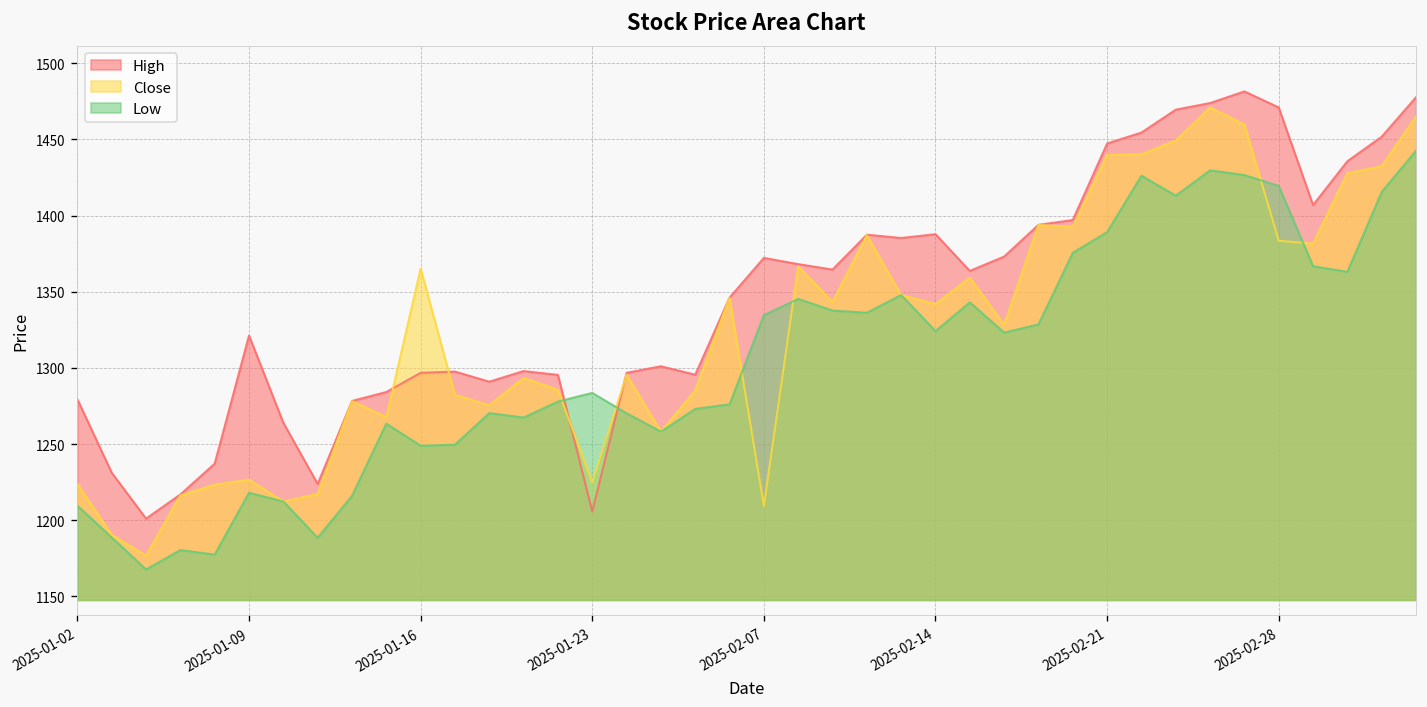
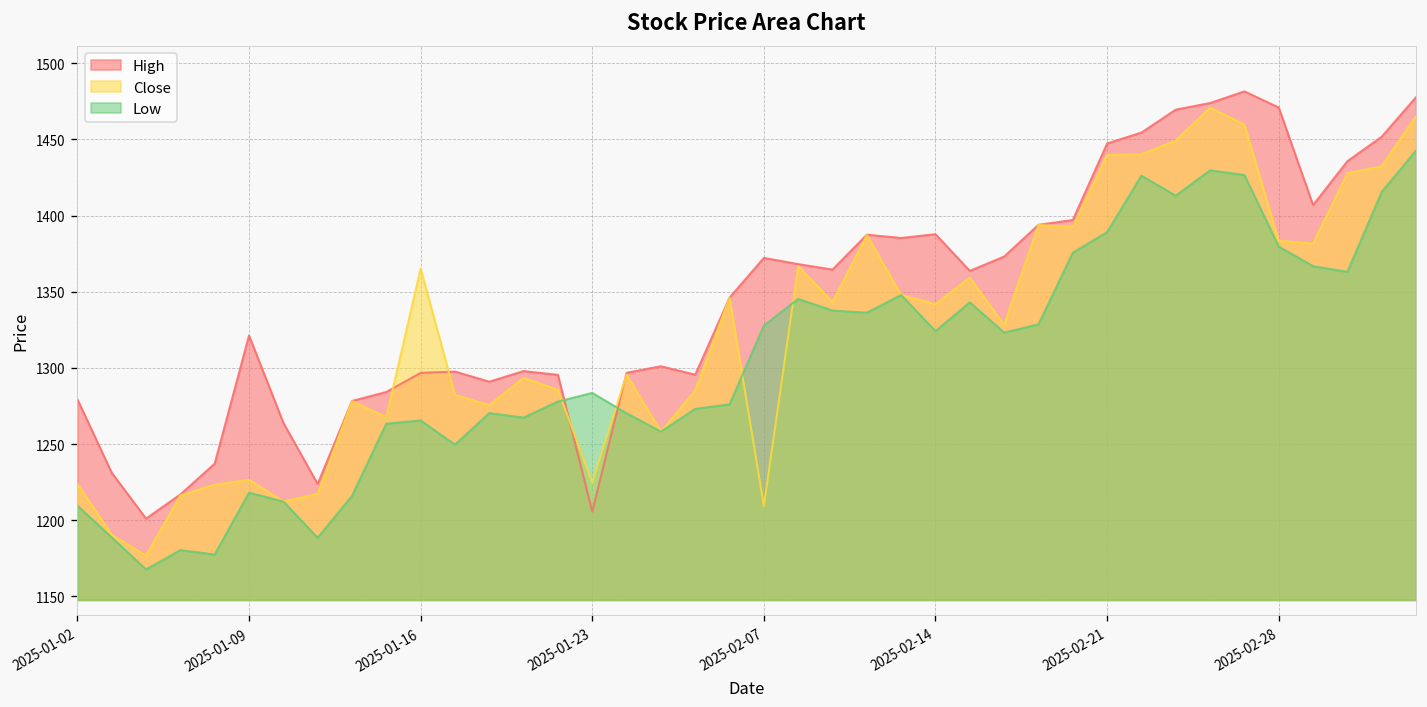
  {
    "High": {
      "2025-01-02": 1279,
      "2025-01-09": 1321,
      "2025-01-16": 1297,
      "2025-01-23": 1206,
      "2025-02-07": 1372,
      "2025-02-14": 1388,
      "2025-02-21": 1447,
      "2025-02-28": 1471
    },
    "Close": {
      "2025-01-02": 1224,
      "2025-01-09": 1227,
      "2025-01-16": 1365,
      "2025-01-23": 1225,
      "2025-02-07": 1209,
      "2025-02-14": 1342,
      "2025-02-21": 1440,
      "2025-02-28": 1384
    },
    "Low": {
      "2025-01-02": 1210,
      "2025-01-09": 1218,
-     "2025-01-16": 1249,
+     "2025-01-16": 1266,
      "2025-01-23": 1284,
-     "2025-02-07": 1335,
+     "2025-02-07": 1328,
      "2025-02-14": 1324,
      "2025-02-21": 1389,
-     "2025-02-28": 1420
+     "2025-02-28": 1380
    }
  }
